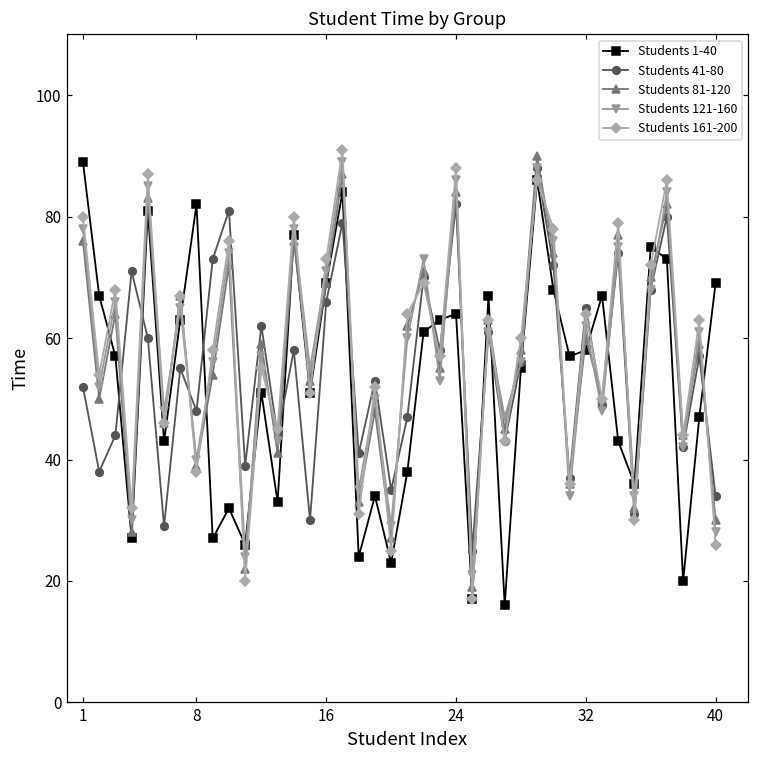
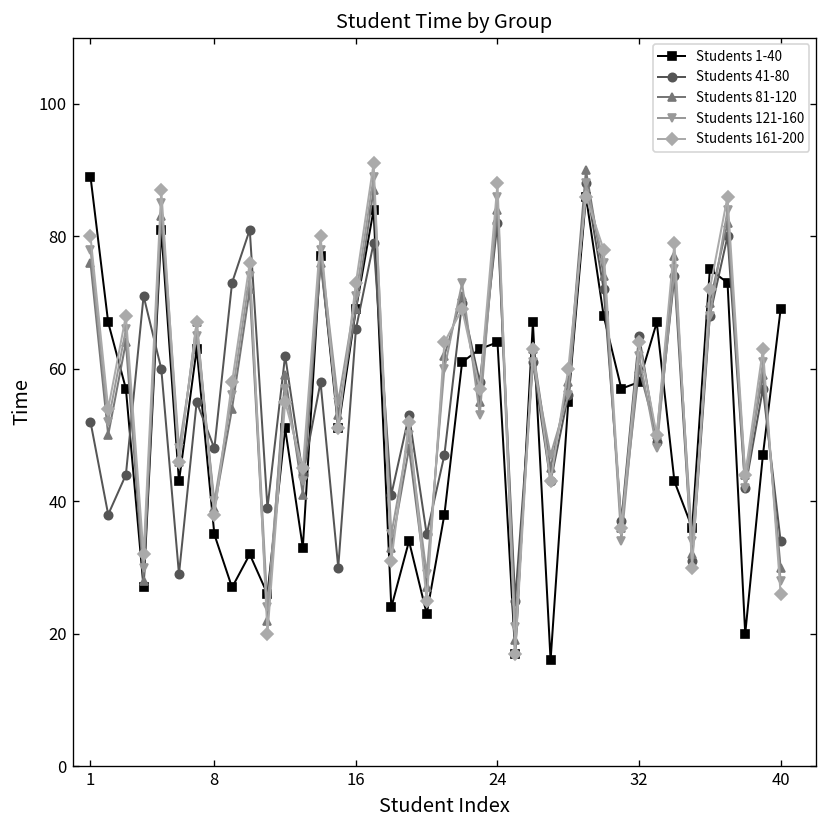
  {
    "Students 1-40": {
      "1": 89,
-     "8": 82,
+     "8": 35,
      "24": 64,
      "32": 58,
      "40": 69
    }
  }
